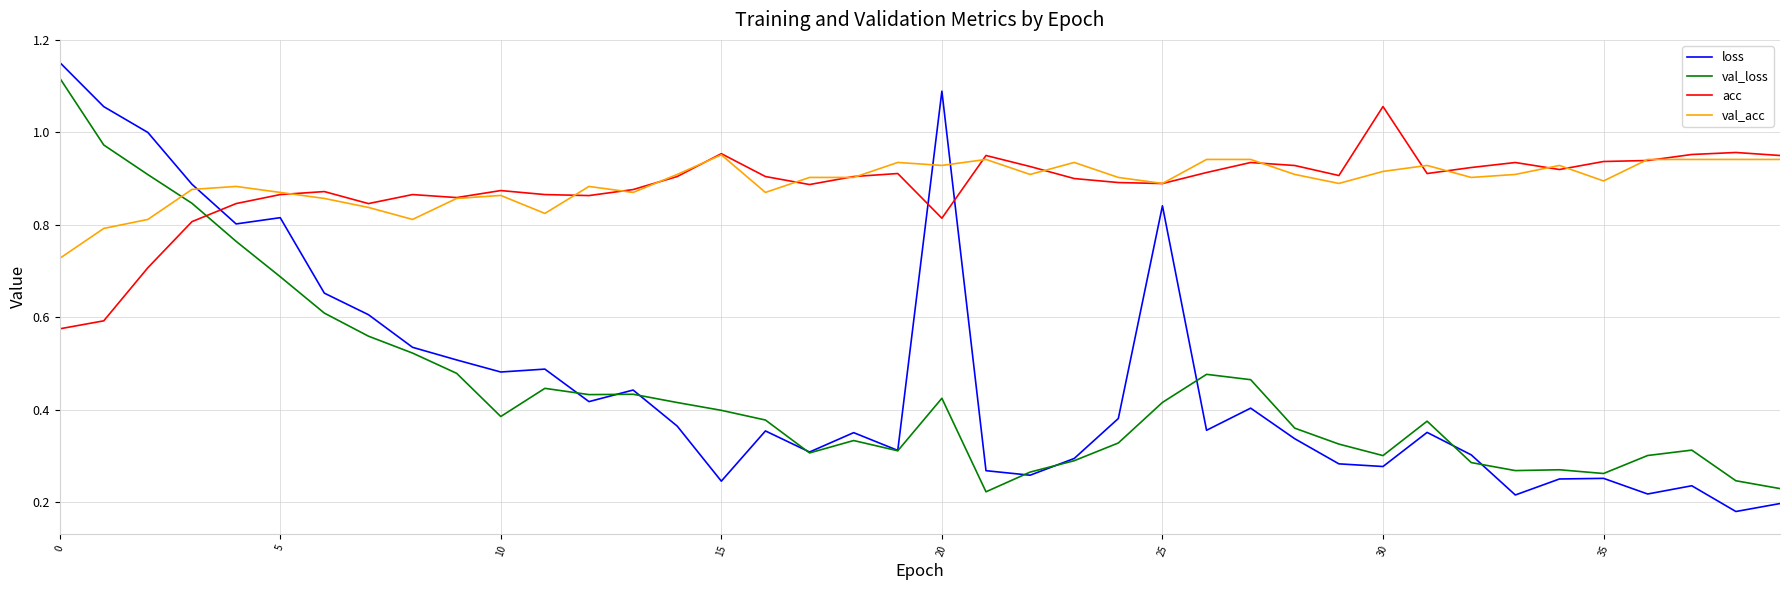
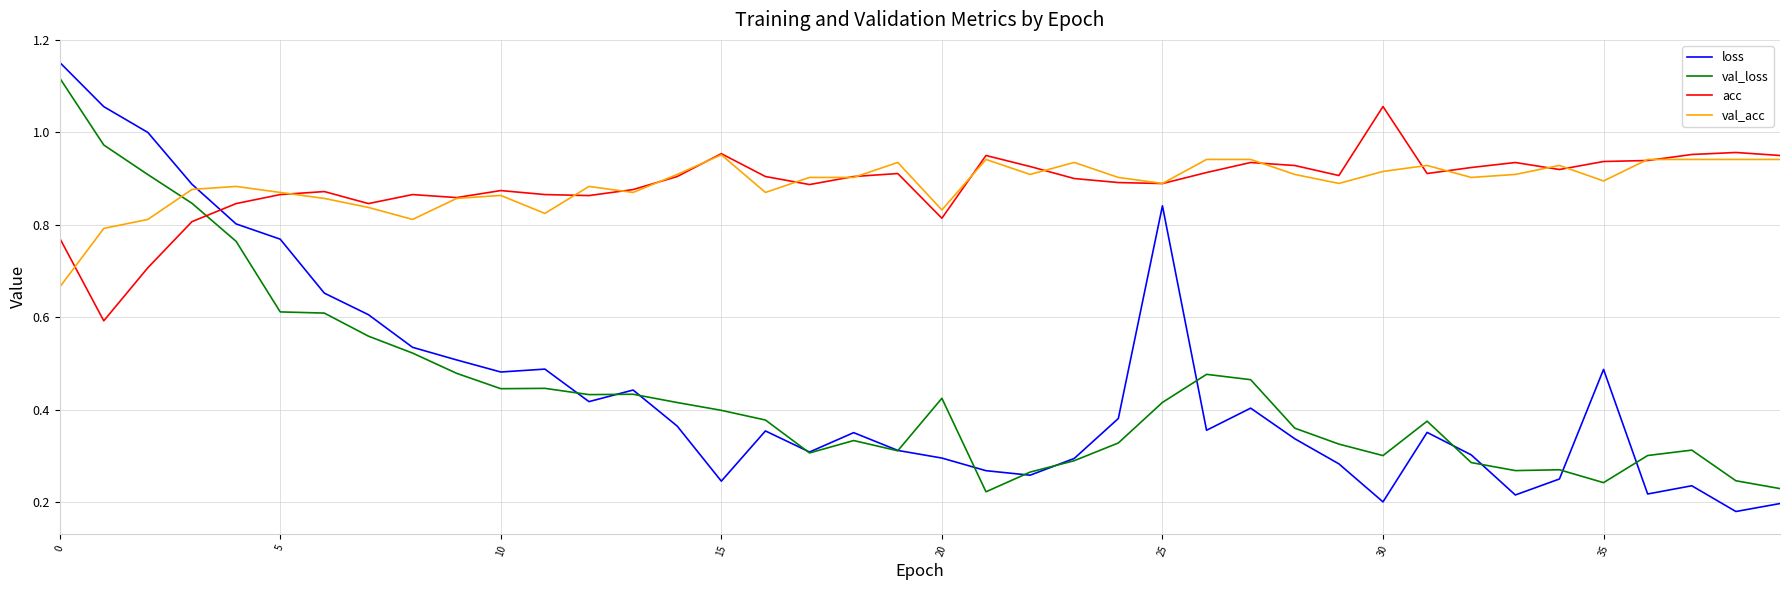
  {
    "loss": {
      "0": 1.15,
-     "5": 0.82,
+     "5": 0.77,
      "10": 0.48,
      "15": 0.25,
-     "20": 1.09,
+     "20": 0.30,
      "25": 0.84,
-     "30": 0.28,
-     "35": 0.25
+     "30": 0.20,
+     "35": 0.49
    },
    "val_loss": {
      "0": 1.12,
-     "5": 0.69,
-     "10": 0.39,
+     "5": 0.61,
+     "10": 0.45,
      "15": 0.40,
      "20": 0.42,
      "25": 0.42,
      "30": 0.30,
-     "35": 0.26
+     "35": 0.24
    },
    "acc": {
-     "0": 0.57,
+     "0": 0.77,
      "10": 0.87,
      "20": 0.81,
      "30": 1.06,
      "35": 0.94
    },
    "val_acc": {
-     "0": 0.73,
+     "0": 0.66,
      "10": 0.86,
-     "20": 0.93,
+     "20": 0.83,
      "30": 0.92,
      "35": 0.89
    }
  }
